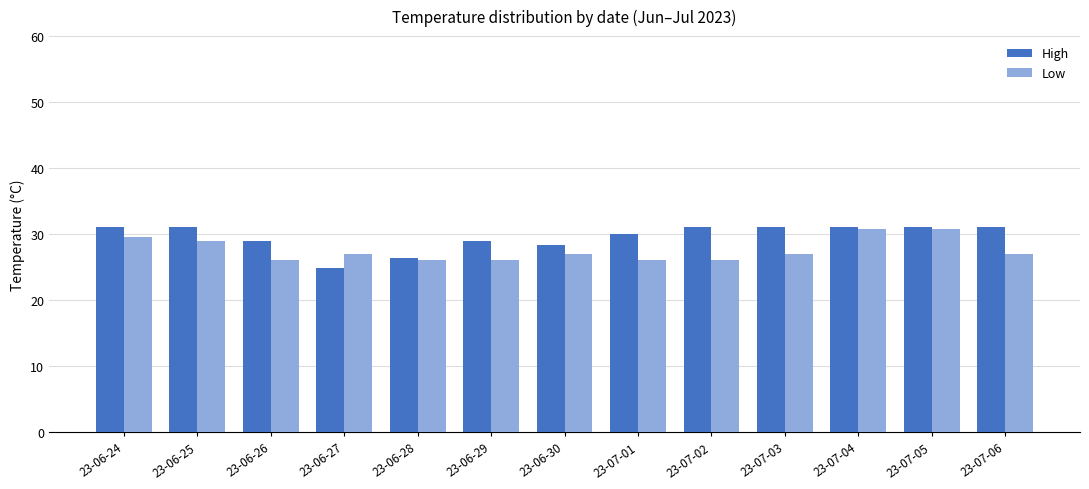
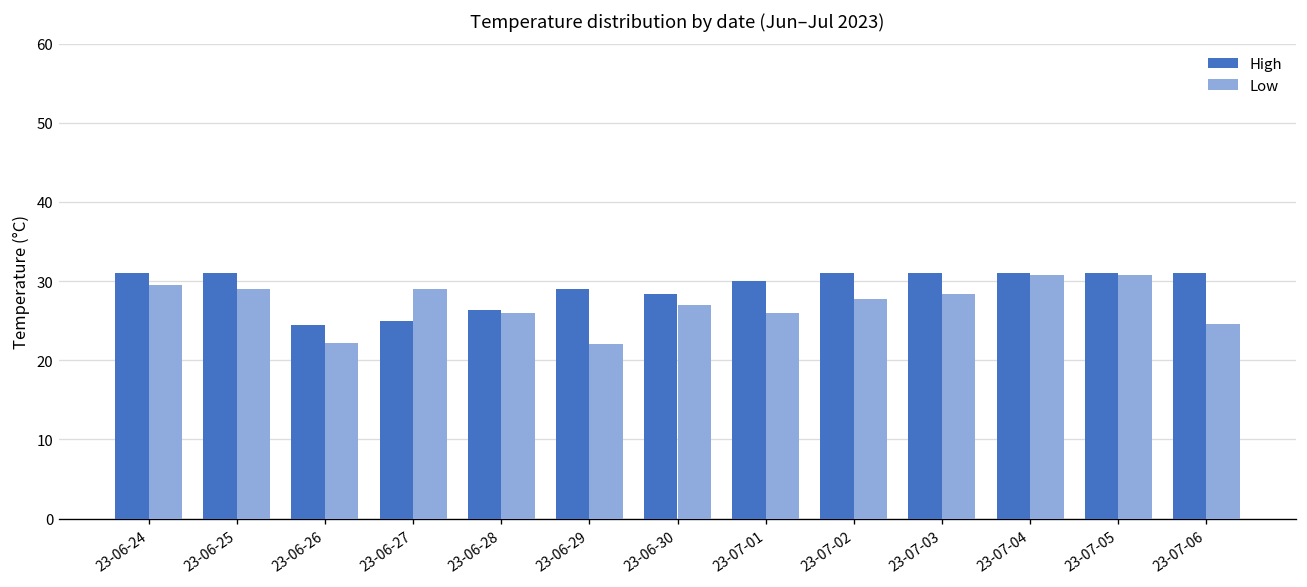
  {
    "High": {
      "23-06-24": 31,
      "23-06-25": 31,
-     "23-06-26": 29,
+     "23-06-26": 25,
      "23-06-27": 25,
      "23-06-28": 26,
      "23-06-29": 29,
      "23-06-30": 28,
      "23-07-01": 30,
      "23-07-02": 31,
      "23-07-03": 31,
      "23-07-04": 31,
      "23-07-05": 31,
      "23-07-06": 31
    },
    "Low": {
      "23-06-24": 30,
      "23-06-25": 29,
-     "23-06-26": 26,
-     "23-06-27": 27,
+     "23-06-26": 22,
+     "23-06-27": 29,
      "23-06-28": 26,
-     "23-06-29": 26,
+     "23-06-29": 22,
      "23-06-30": 27,
      "23-07-01": 26,
-     "23-07-02": 26,
-     "23-07-03": 27,
+     "23-07-02": 28,
+     "23-07-03": 28,
      "23-07-04": 31,
      "23-07-05": 31,
-     "23-07-06": 27
+     "23-07-06": 25
    }
  }
